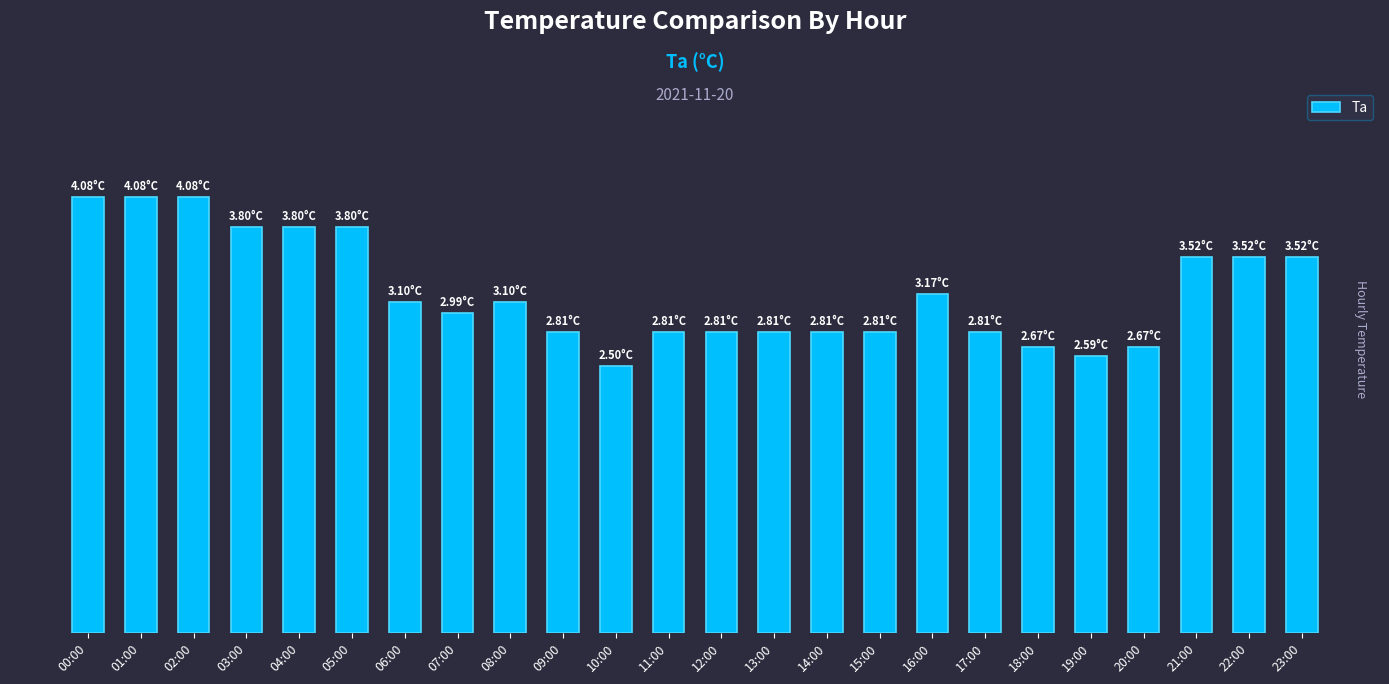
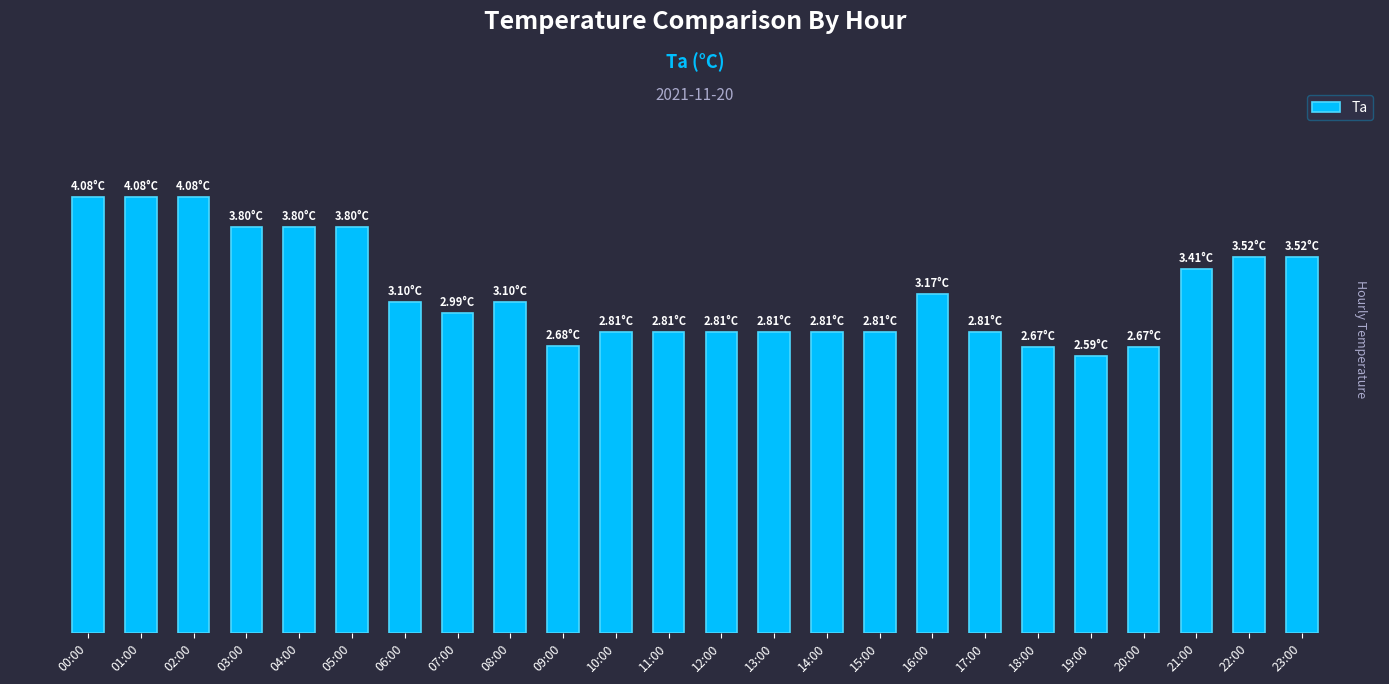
  {
    "00:00": "4.08°C",
    "01:00": "4.08°C",
    "02:00": "4.08°C",
    "03:00": "3.80°C",
    "04:00": "3.80°C",
    "05:00": "3.80°C",
    "06:00": "3.10°C",
    "07:00": "2.99°C",
    "08:00": "3.10°C",
-   "09:00": "2.81°C",
-   "10:00": "2.50°C",
+   "09:00": "2.68°C",
+   "10:00": "2.81°C",
    "11:00": "2.81°C",
    "12:00": "2.81°C",
    "13:00": "2.81°C",
    "14:00": "2.81°C",
    "15:00": "2.81°C",
    "16:00": "3.17°C",
    "17:00": "2.81°C",
    "18:00": "2.67°C",
    "19:00": "2.59°C",
    "20:00": "2.67°C",
-   "21:00": "3.52°C",
+   "21:00": "3.41°C",
    "22:00": "3.52°C",
    "23:00": "3.52°C"
  }
